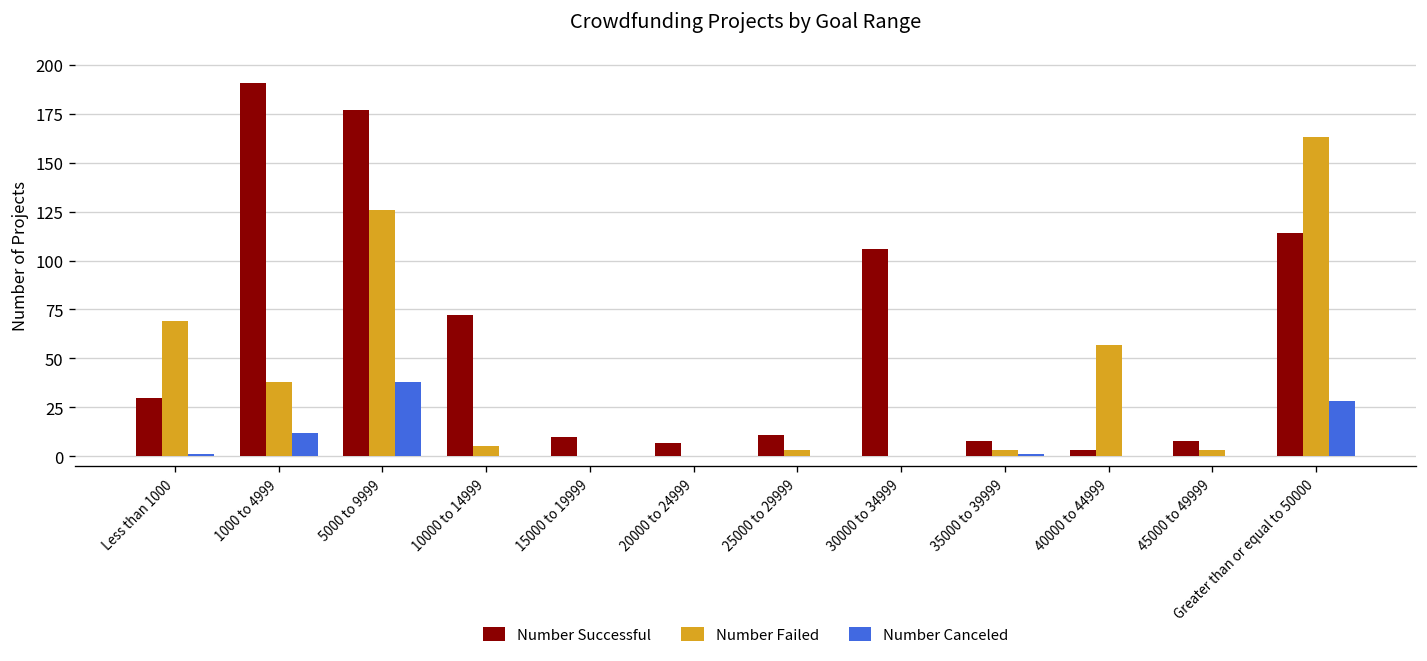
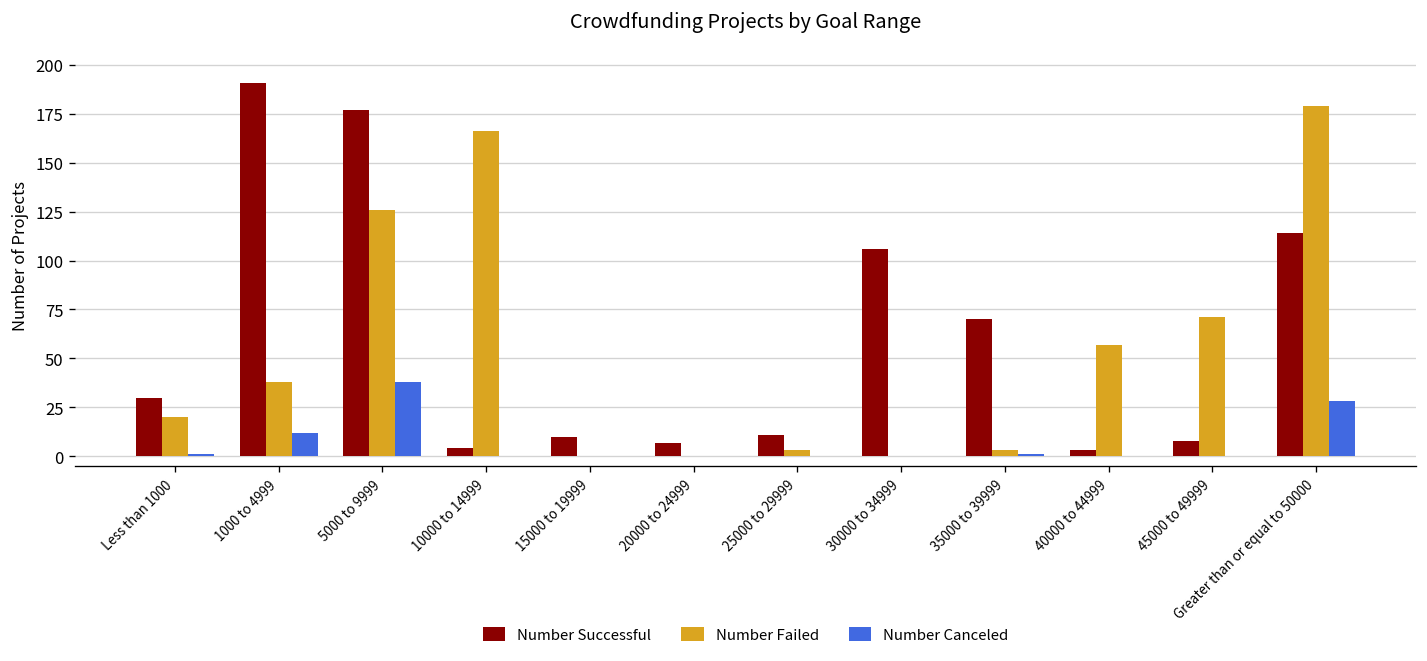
  {
    "Number Successful": {
      "Less than 1000": 30,
      "1000 to 4999": 191,
      "5000 to 9999": 177,
-     "10000 to 14999": 72,
+     "10000 to 14999": 4,
      "15000 to 19999": 10,
      "20000 to 24999": 7,
      "25000 to 29999": 11,
      "30000 to 34999": 106,
-     "35000 to 39999": 8,
+     "35000 to 39999": 70,
      "40000 to 44999": 3,
      "45000 to 49999": 8,
      "Greater than or equal to 50000": 114
    },
    "Number Failed": {
-     "Less than 1000": 69,
+     "Less than 1000": 20,
      "1000 to 4999": 38,
      "5000 to 9999": 126,
-     "10000 to 14999": 5,
+     "10000 to 14999": 166,
      "15000 to 19999": 0,
      "20000 to 24999": 0,
      "25000 to 29999": 3,
      "30000 to 34999": 0,
      "35000 to 39999": 3,
      "40000 to 44999": 57,
-     "45000 to 49999": 3,
-     "Greater than or equal to 50000": 163
+     "45000 to 49999": 71,
+     "Greater than or equal to 50000": 179
    },
    "Number Canceled": {
      "1000 to 4999": 12,
      "5000 to 9999": 38,
      "10000 to 14999": 0,
      "15000 to 19999": 0,
      "20000 to 24999": 0,
      "25000 to 29999": 0,
      "30000 to 34999": 0,
      "40000 to 44999": 0,
      "45000 to 49999": 0,
      "Greater than or equal to 50000": 28
    }
  }
